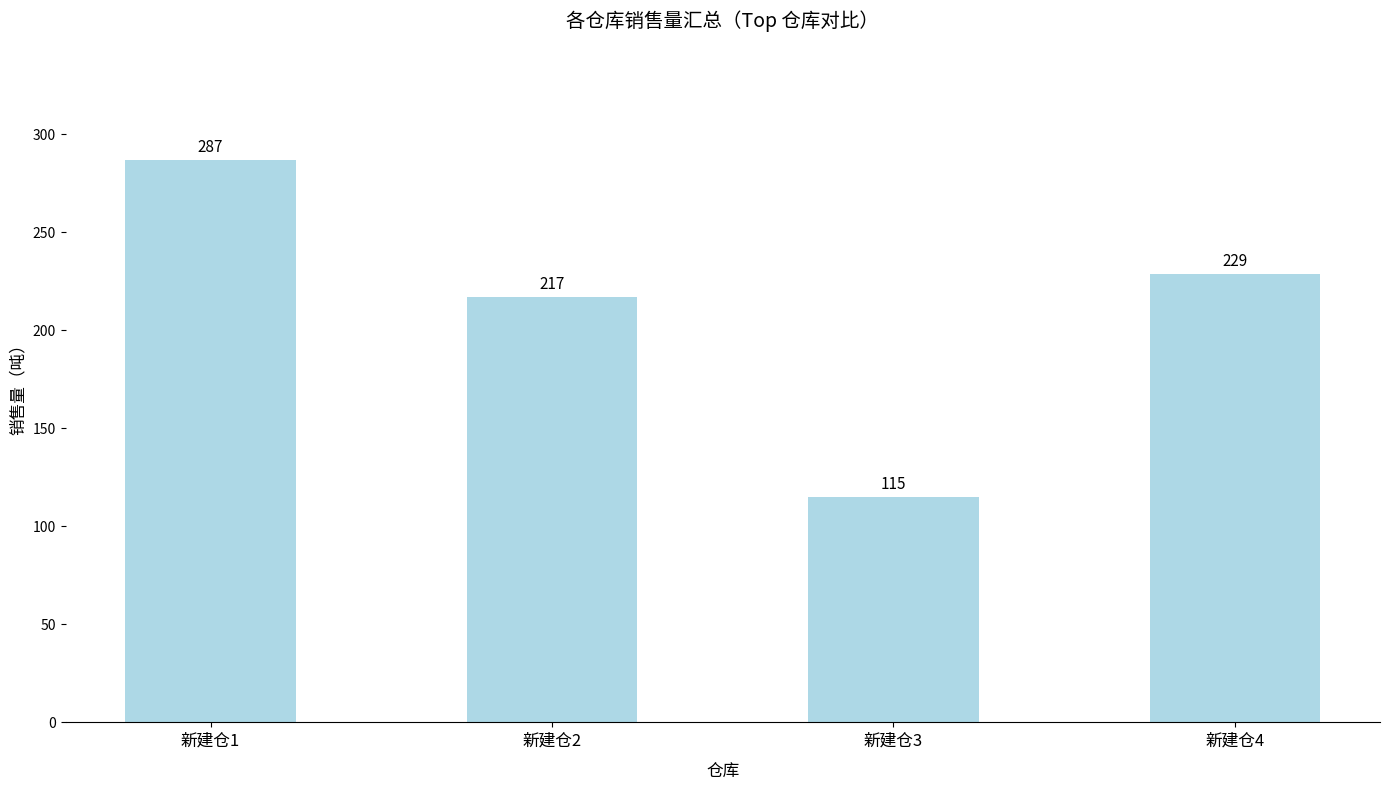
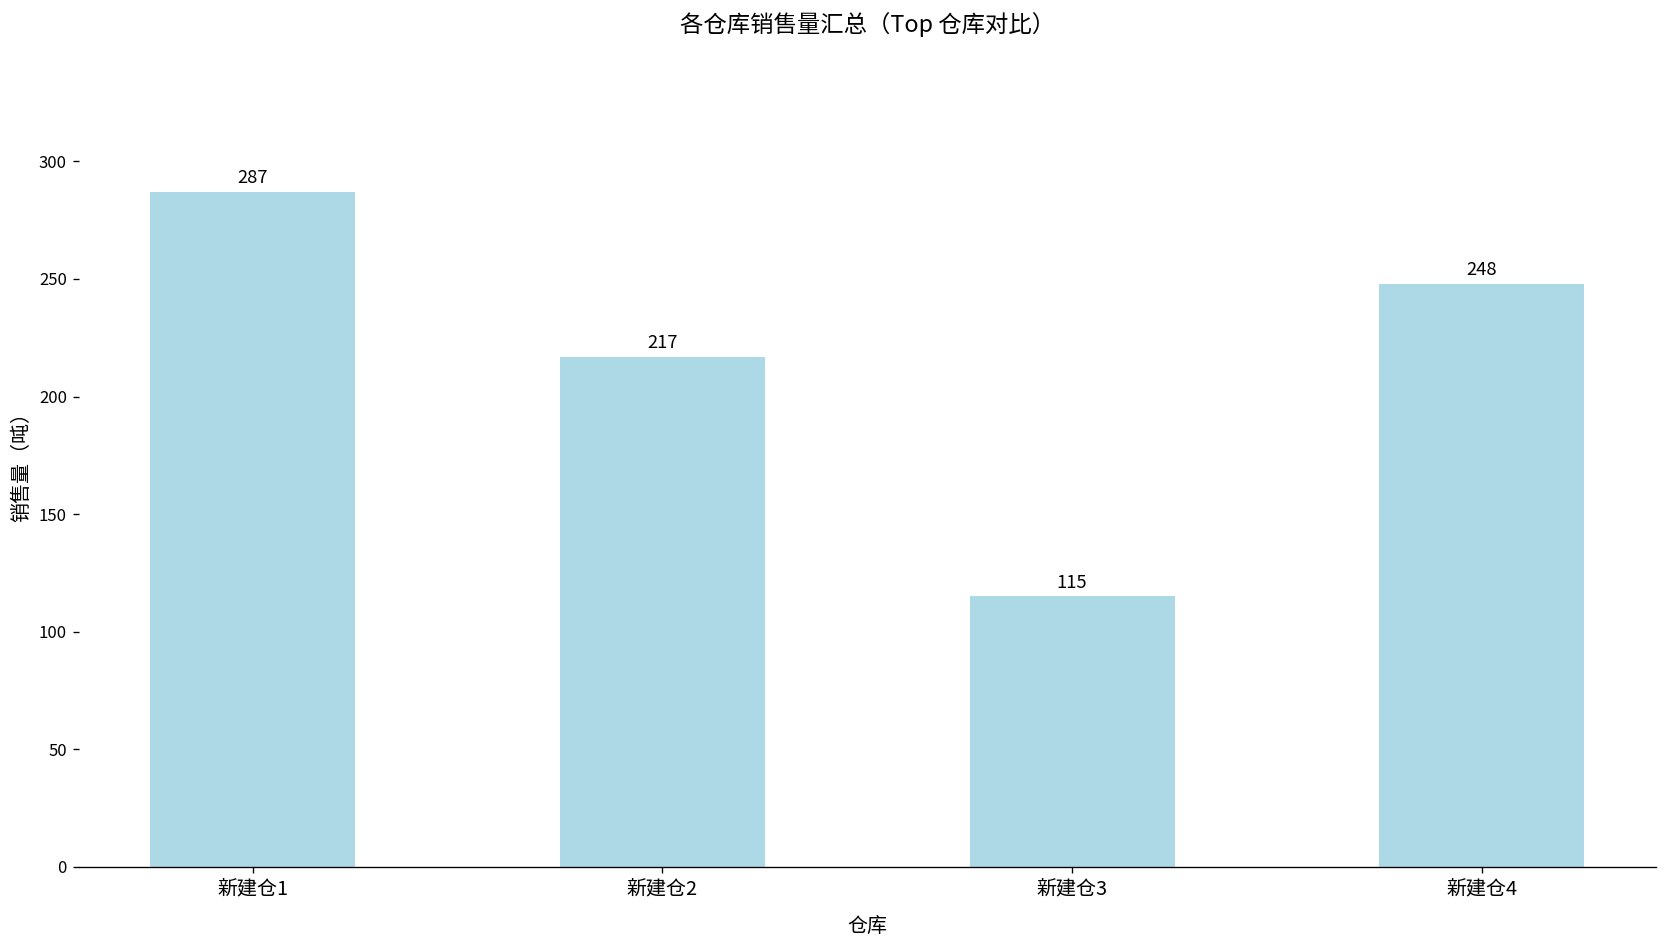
  {
    "新建仓1": 287,
    "新建仓2": 217,
    "新建仓3": 115,
-   "新建仓4": 229
+   "新建仓4": 248
  }
